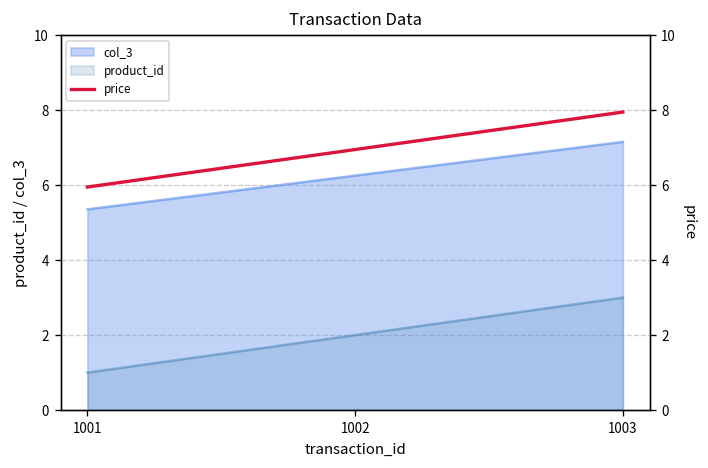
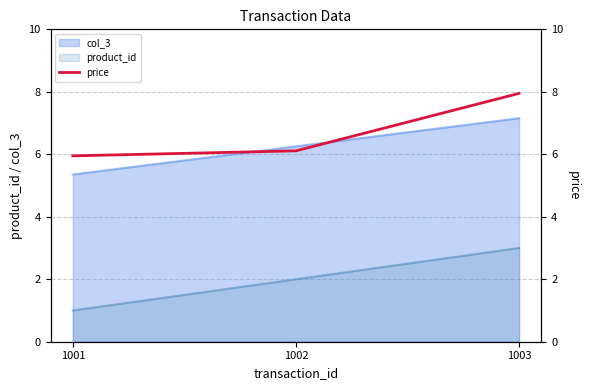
  {
    "price": {
      "1001": 6.0,
-     "1002": 7.0,
+     "1002": 6.1,
      "1003": 8.0
    }
  }
